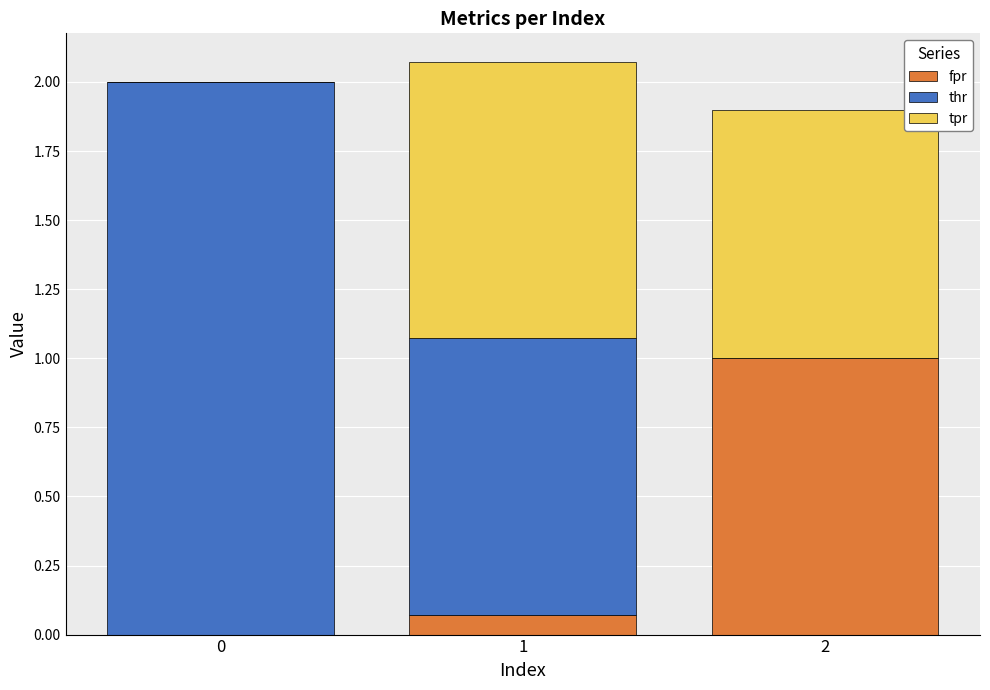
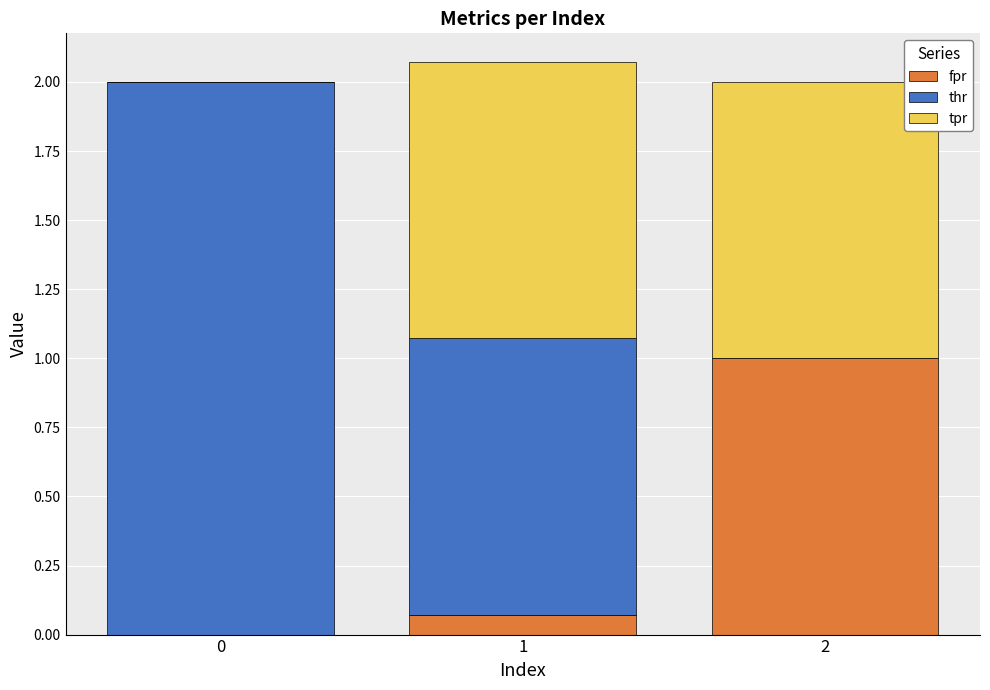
  {
    "fpr": {
      "0": 0.0,
      "1": 0.07,
      "2": 1.0
    },
    "thr": {
      "0": 2.0,
      "1": 1.0,
      "2": 0.0
    },
    "tpr": {
      "0": 0.0,
      "1": 1.0,
-     "2": 0.9
+     "2": 1.0
    }
  }
